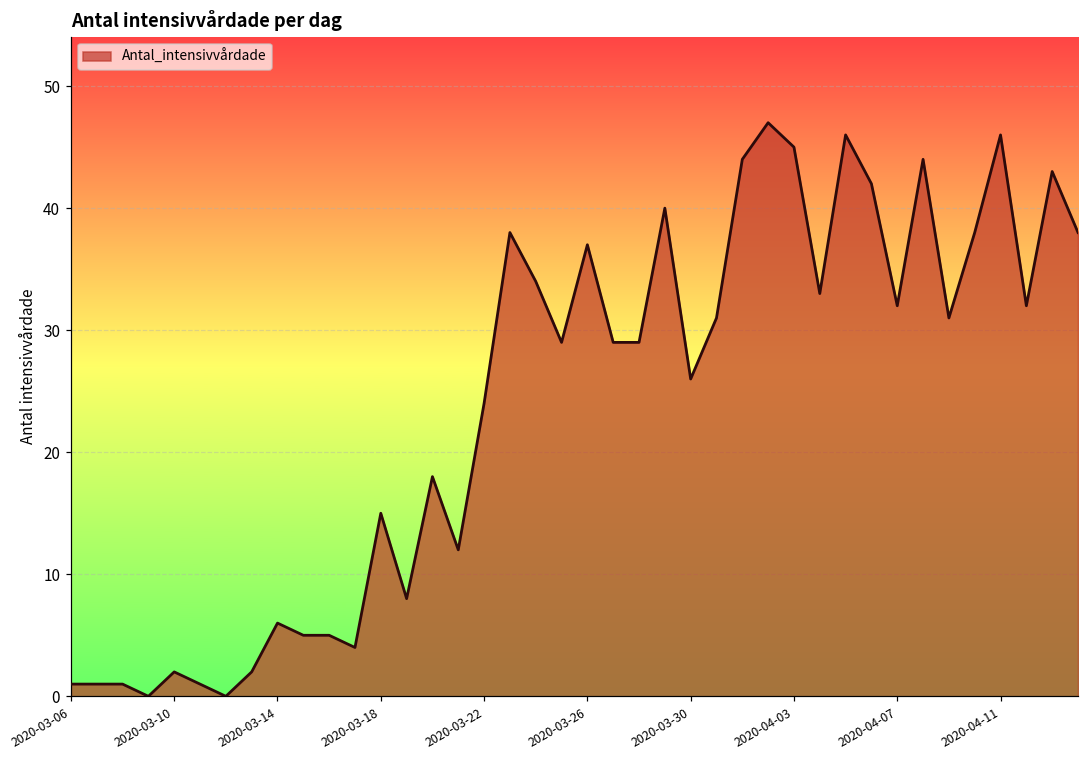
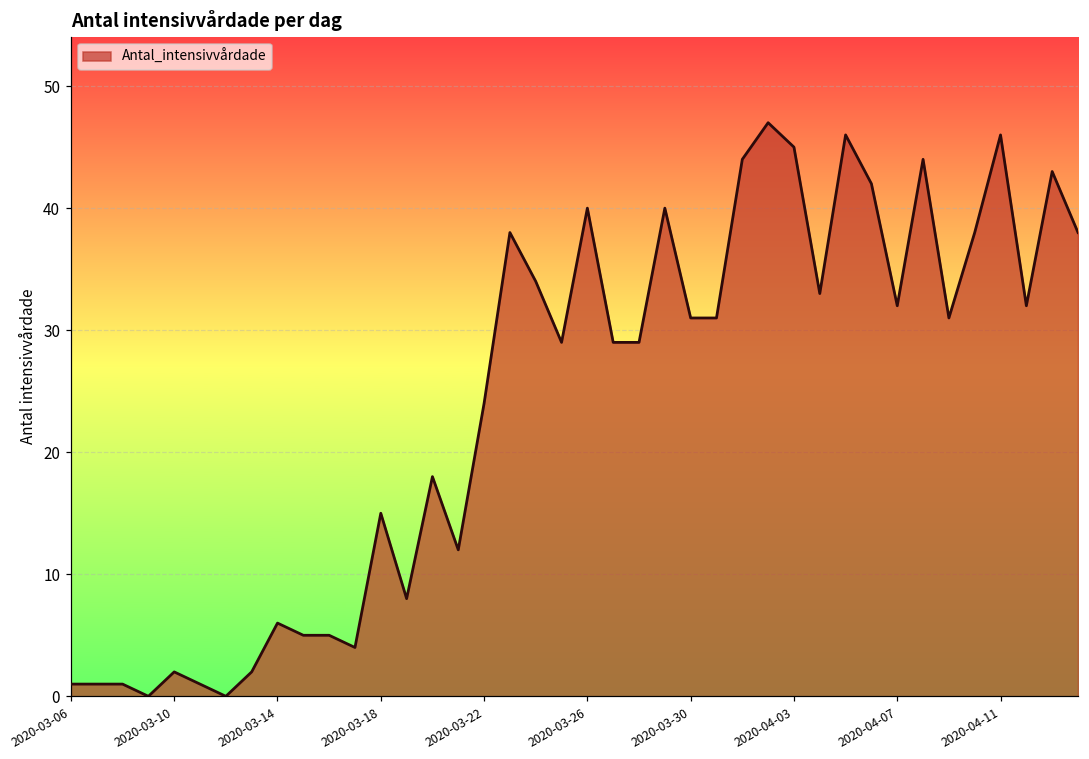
  {
    "2020-03-06": 1,
    "2020-03-10": 2,
    "2020-03-14": 6,
    "2020-03-18": 15,
    "2020-03-22": 24,
-   "2020-03-26": 37,
-   "2020-03-30": 26,
+   "2020-03-26": 40,
+   "2020-03-30": 31,
    "2020-04-03": 45,
    "2020-04-07": 32,
    "2020-04-11": 46
  }
